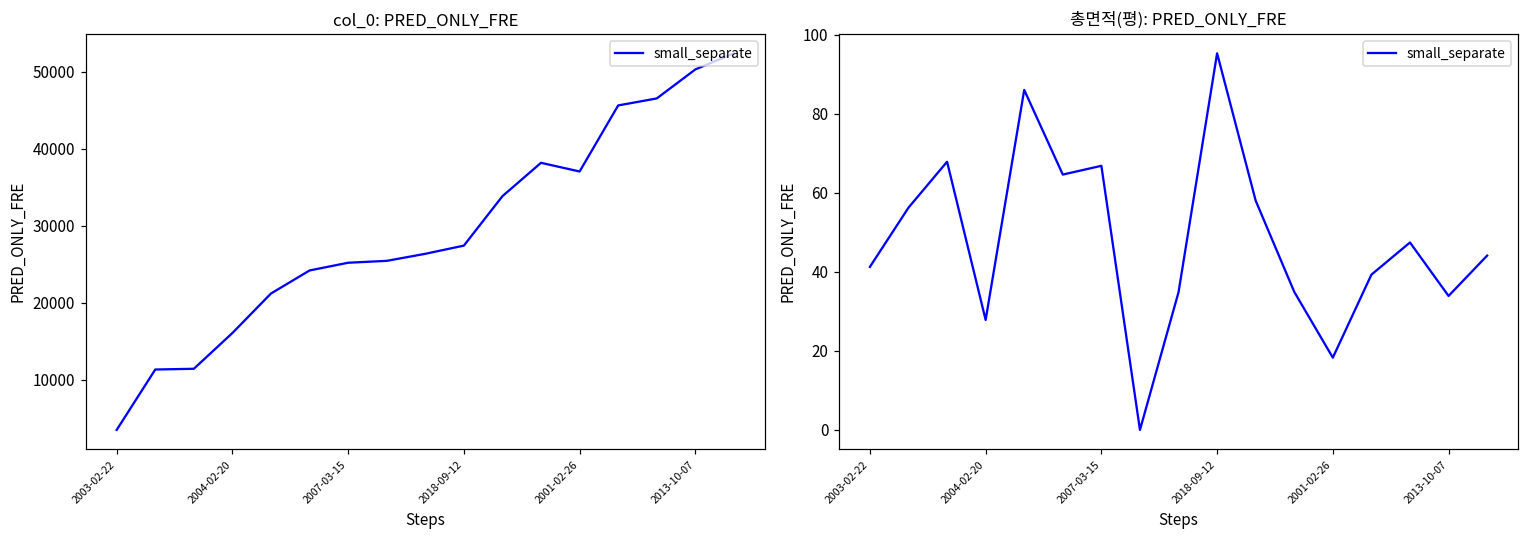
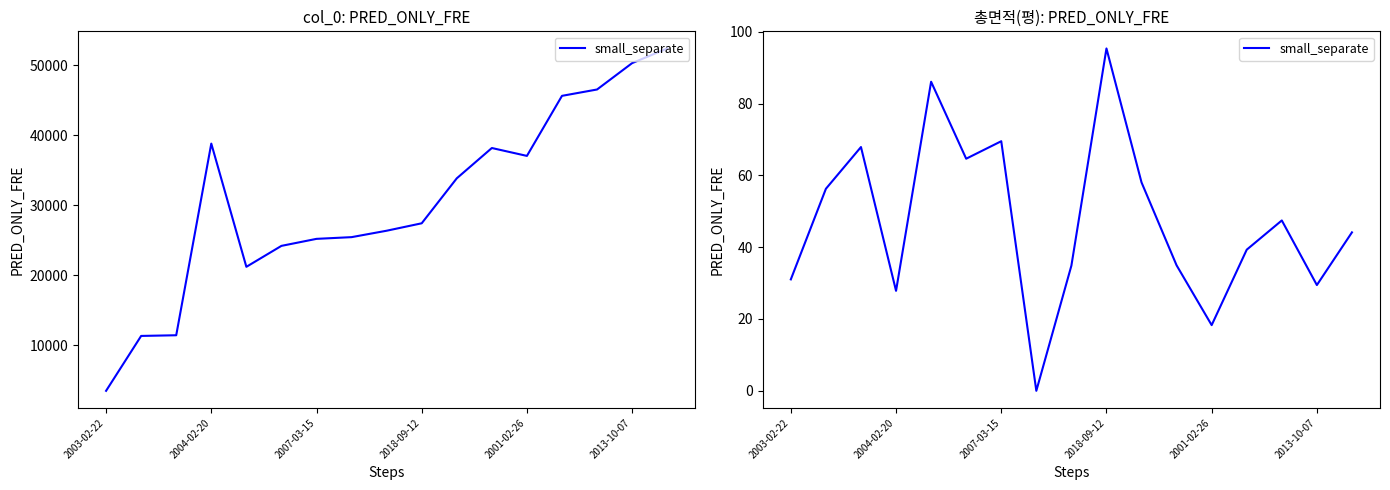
  {
    "col_0: PRED_ONLY_FRE": {
      "2003-02-22": 3000,
-     "2004-02-20": 16000,
+     "2004-02-20": 39000,
      "2007-03-15": 25000,
      "2018-09-12": 27000,
      "2001-02-26": 37000,
      "2013-10-07": 50000
    },
    "총면적(평): PRED_ONLY_FRE": {
-     "2003-02-22": 41,
+     "2003-02-22": 31,
      "2004-02-20": 28,
-     "2007-03-15": 67,
+     "2007-03-15": 70,
      "2018-09-12": 95,
      "2001-02-26": 18,
-     "2013-10-07": 34
+     "2013-10-07": 29
    }
  }
